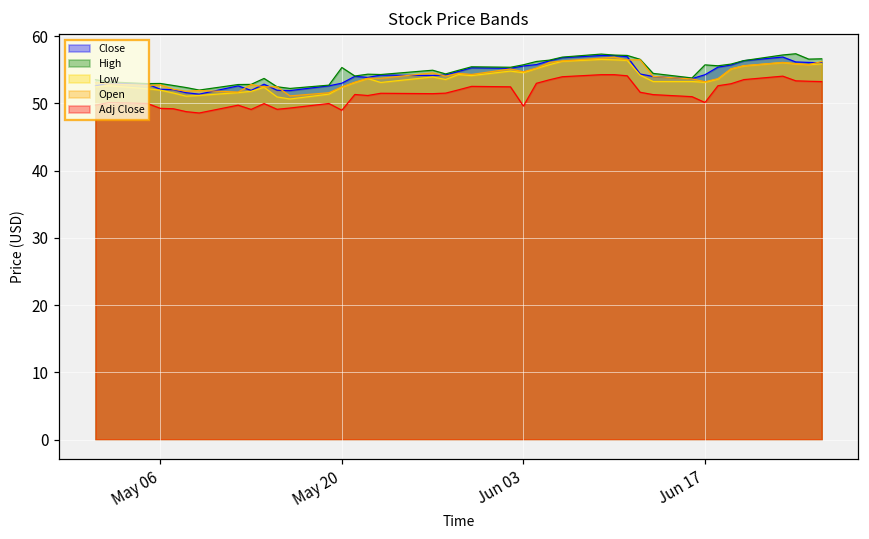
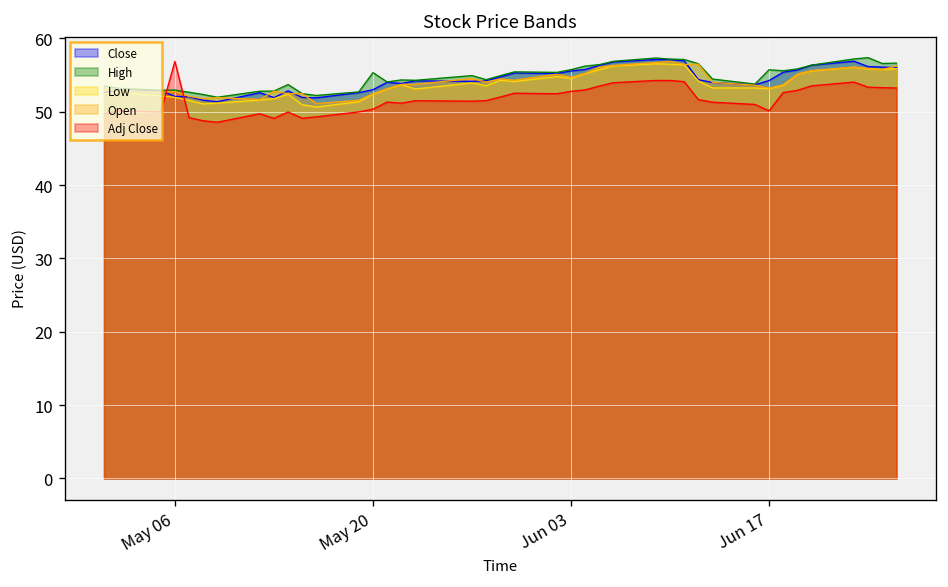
  {
    "Close": {
      "May 20": 53,
      "Jun 17": 54
    },
    "High": {
      "May 20": 55,
      "Jun 17": 56
    },
    "Adj Close": {
-     "May 06": 49,
-     "May 20": 49,
-     "Jun 03": 50,
+     "May 06": 57,
+     "May 20": 50,
+     "Jun 03": 53,
      "Jun 17": 50
    }
  }
